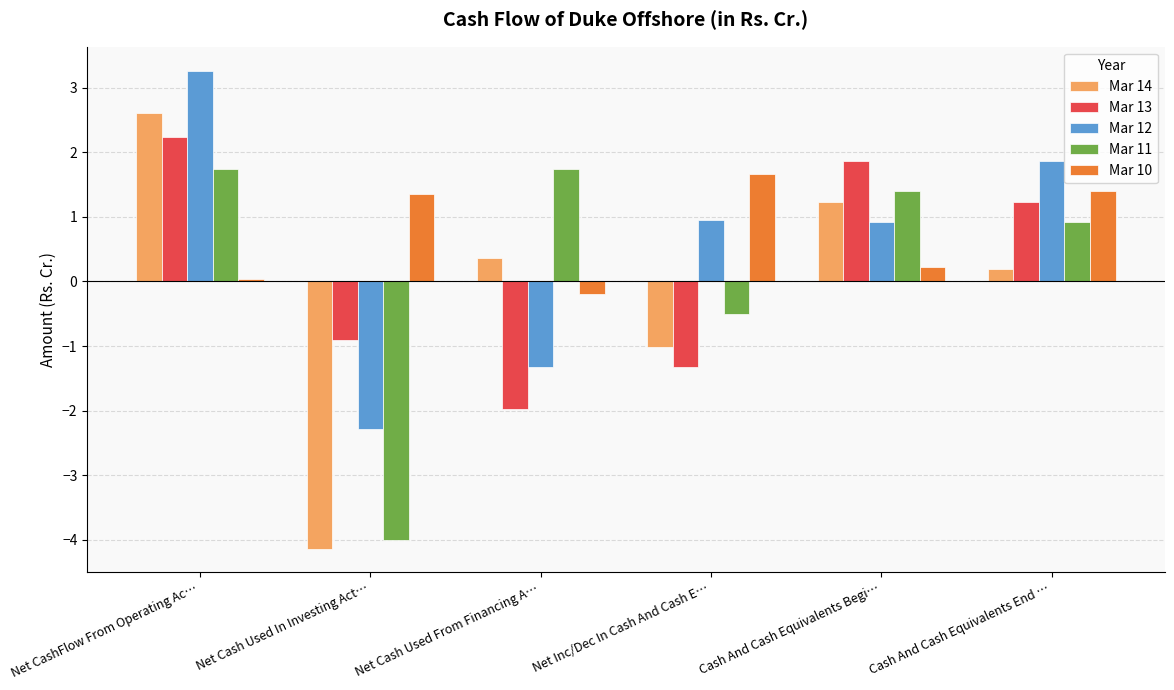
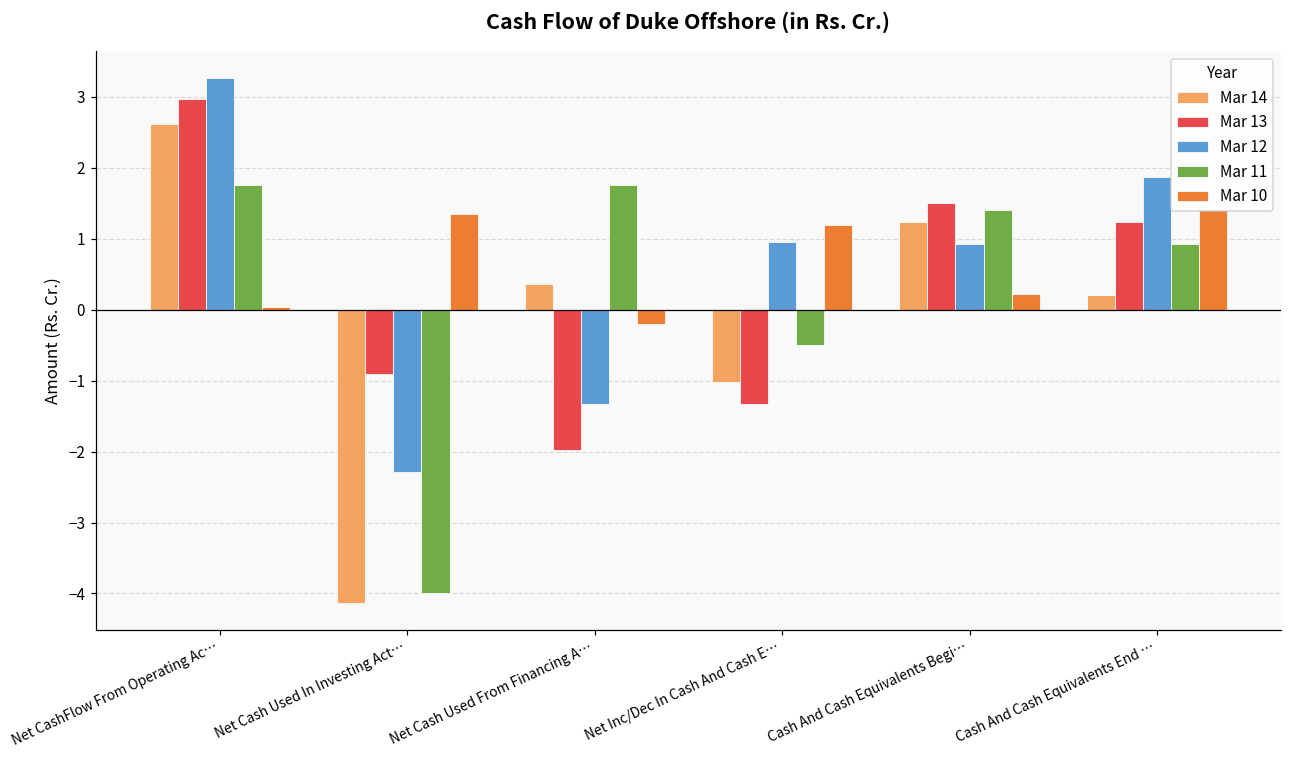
  {
    "Mar 14": {
      "Net CashFlow From Operating Ac…": 2.6,
      "Net Cash Used In Investing Act…": -4.1,
      "Net Cash Used From Financing A…": 0.4,
      "Net Inc/Dec In Cash And Cash E…": -1.0,
      "Cash And Cash Equivalents Begi…": 1.2,
      "Cash And Cash Equivalents End …": 0.2
    },
    "Mar 13": {
-     "Net CashFlow From Operating Ac…": 2.2,
+     "Net CashFlow From Operating Ac…": 3.0,
      "Net Cash Used In Investing Act…": -0.9,
      "Net Cash Used From Financing A…": -2.0,
      "Net Inc/Dec In Cash And Cash E…": -1.3,
-     "Cash And Cash Equivalents Begi…": 1.9,
+     "Cash And Cash Equivalents Begi…": 1.5,
      "Cash And Cash Equivalents End …": 1.2
    },
    "Mar 12": {
      "Net CashFlow From Operating Ac…": 3.3,
      "Net Cash Used In Investing Act…": -2.3,
      "Net Cash Used From Financing A…": -1.3,
      "Net Inc/Dec In Cash And Cash E…": 1.0,
      "Cash And Cash Equivalents Begi…": 0.9,
      "Cash And Cash Equivalents End …": 1.9
    },
    "Mar 11": {
      "Net CashFlow From Operating Ac…": 1.8,
      "Net Cash Used In Investing Act…": -4.0,
      "Net Cash Used From Financing A…": 1.8,
      "Net Inc/Dec In Cash And Cash E…": -0.5,
      "Cash And Cash Equivalents Begi…": 1.4,
      "Cash And Cash Equivalents End …": 0.9
    },
    "Mar 10": {
      "Net CashFlow From Operating Ac…": 0.0,
      "Net Cash Used In Investing Act…": 1.4,
      "Net Cash Used From Financing A…": -0.2,
-     "Net Inc/Dec In Cash And Cash E…": 1.7,
+     "Net Inc/Dec In Cash And Cash E…": 1.2,
      "Cash And Cash Equivalents Begi…": 0.2,
      "Cash And Cash Equivalents End …": 1.4
    }
  }
